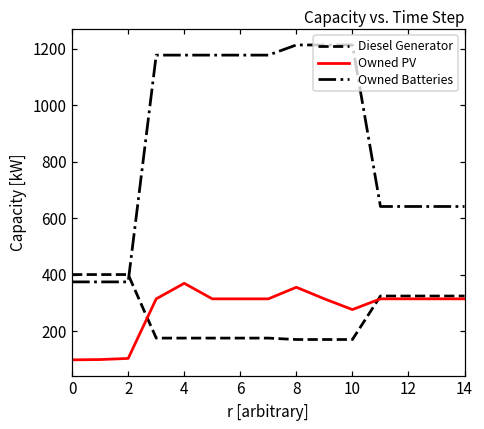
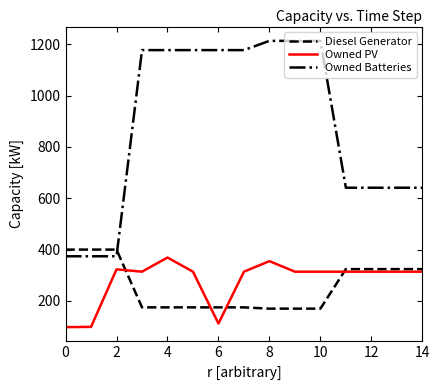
  {
    "Owned PV": {
      "0": 100,
-     "2": 100,
+     "2": 320,
      "4": 370,
-     "6": 310,
+     "6": 110,
      "8": 360,
-     "10": 280,
+     "10": 310,
      "12": 310,
      "14": 310
    }
  }
